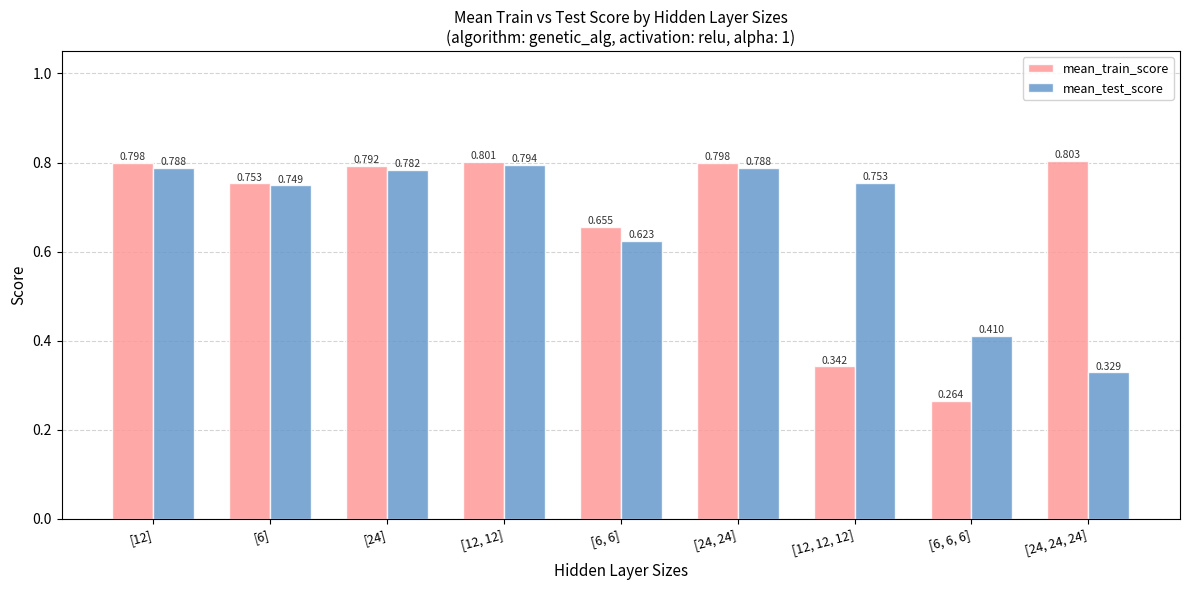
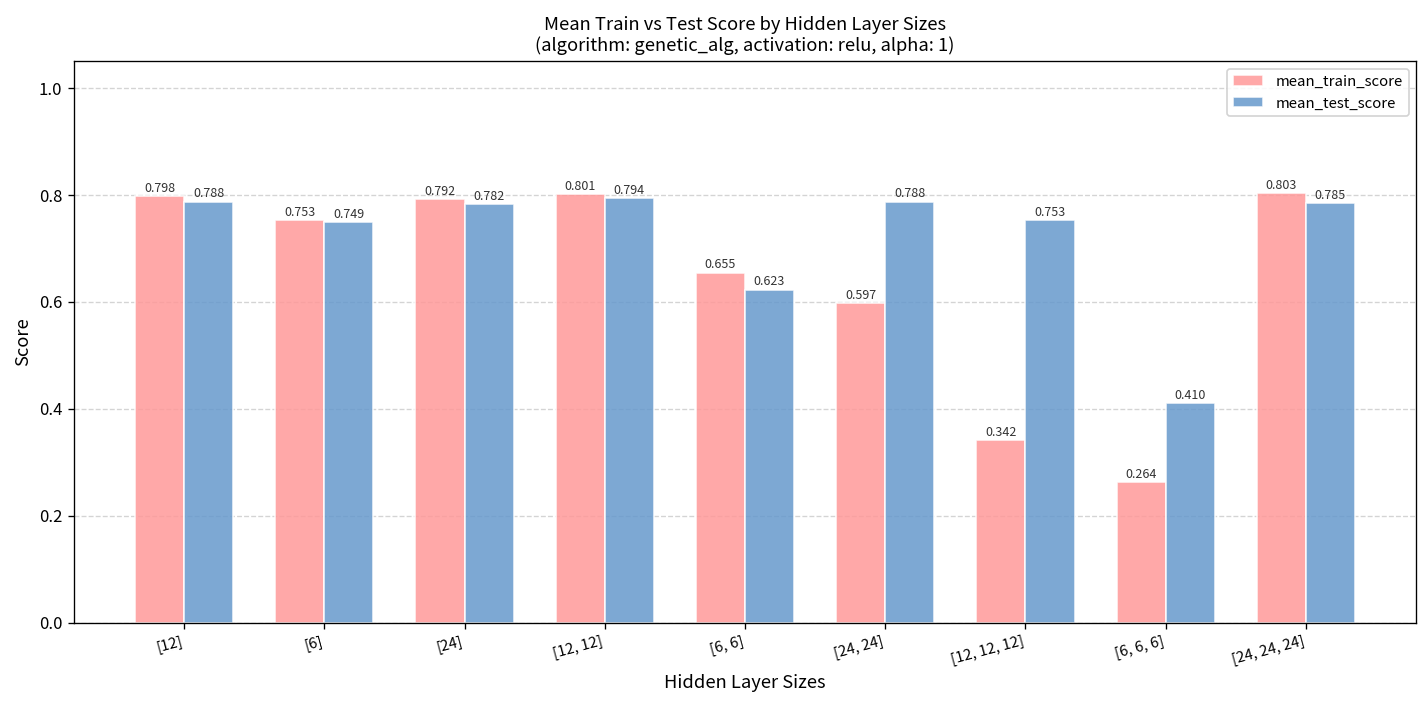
  {
    "mean_train_score": {
      "[12]": 0.798,
      "[6]": 0.753,
      "[24]": 0.792,
      "[12, 12]": 0.801,
      "[6, 6]": 0.655,
-     "[24, 24]": 0.798,
+     "[24, 24]": 0.597,
      "[12, 12, 12]": 0.342,
      "[6, 6, 6]": 0.264,
      "[24, 24, 24]": 0.803
    },
    "mean_test_score": {
      "[12]": 0.788,
      "[6]": 0.749,
      "[24]": 0.782,
      "[12, 12]": 0.794,
      "[6, 6]": 0.623,
      "[24, 24]": 0.788,
      "[12, 12, 12]": 0.753,
      "[6, 6, 6]": 0.410,
-     "[24, 24, 24]": 0.329
+     "[24, 24, 24]": 0.785
    }
  }
